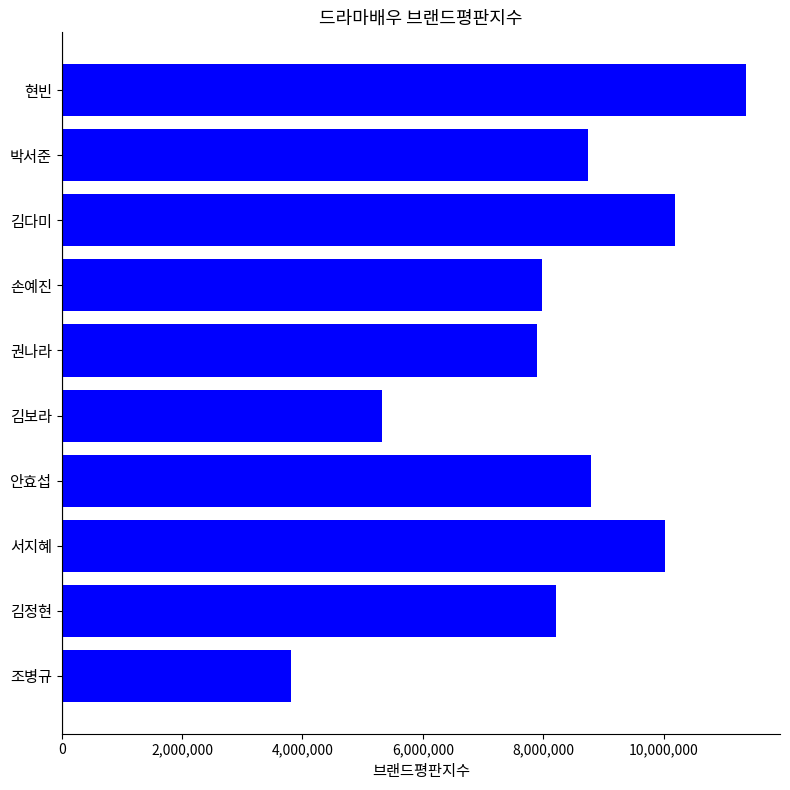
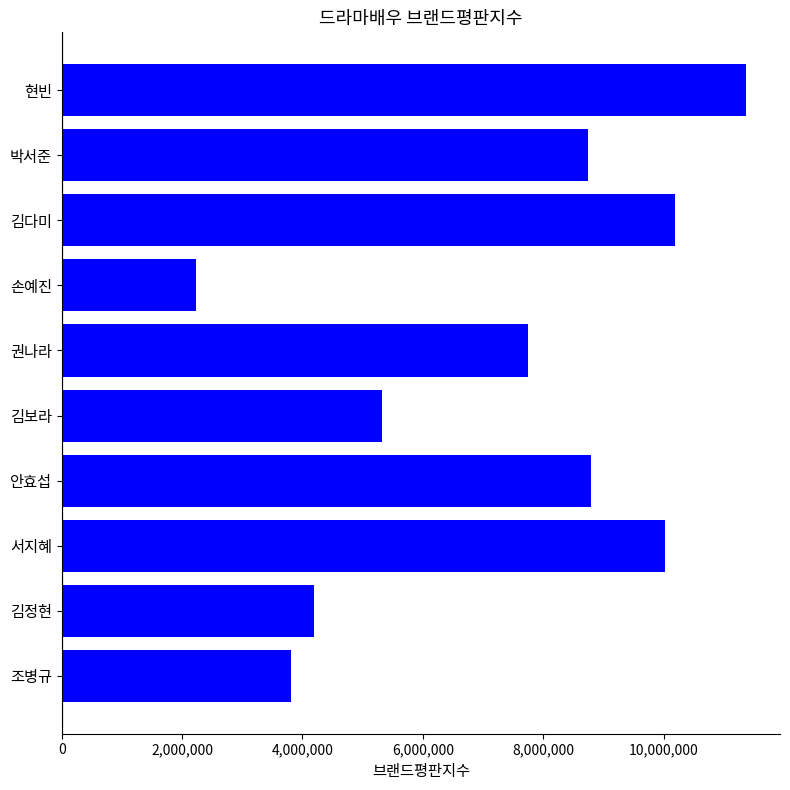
  {
    "현빈": "11,400,000",
    "박서준": "8,700,000",
    "김다미": "10,200,000",
-   "손예진": "8,000,000",
-   "권나라": "7,900,000",
+   "손예진": "2,200,000",
+   "권나라": "7,800,000",
    "김보라": "5,300,000",
    "안효섭": "8,800,000",
    "서지혜": "10,000,000",
-   "김정현": "8,200,000",
+   "김정현": "4,200,000",
    "조병규": "3,800,000"
  }
